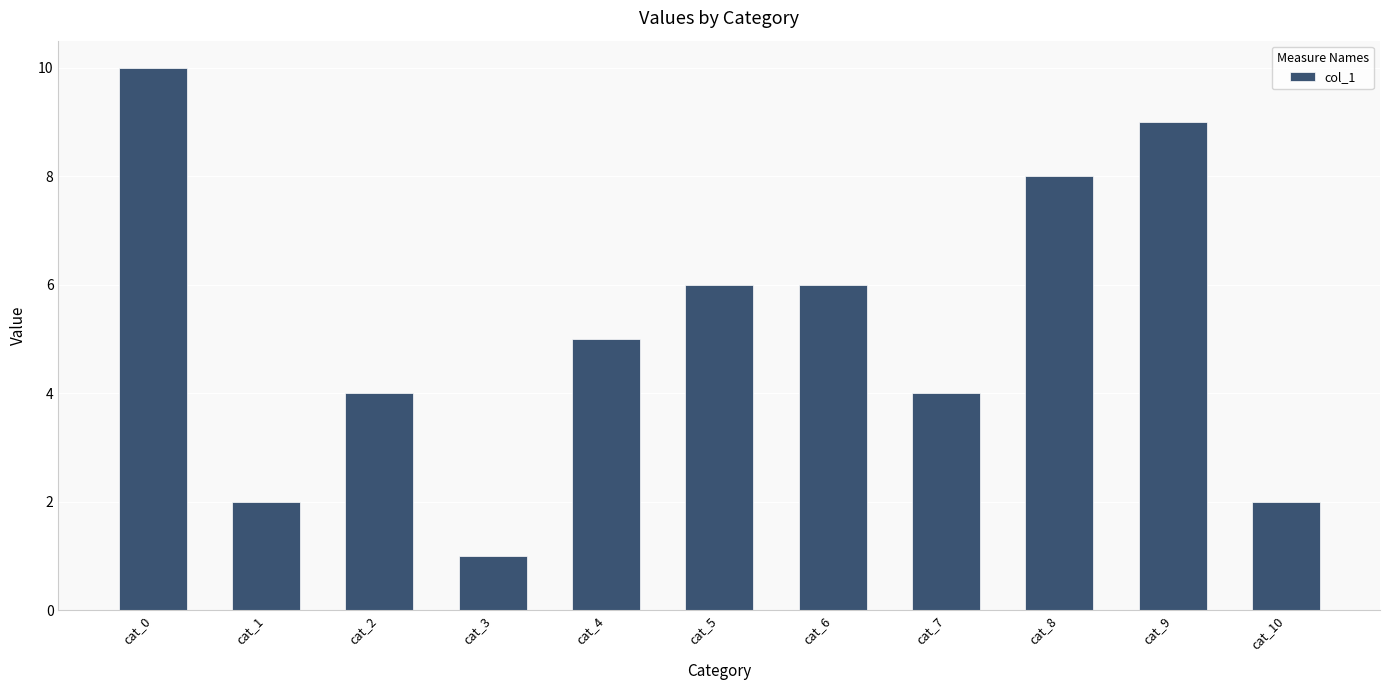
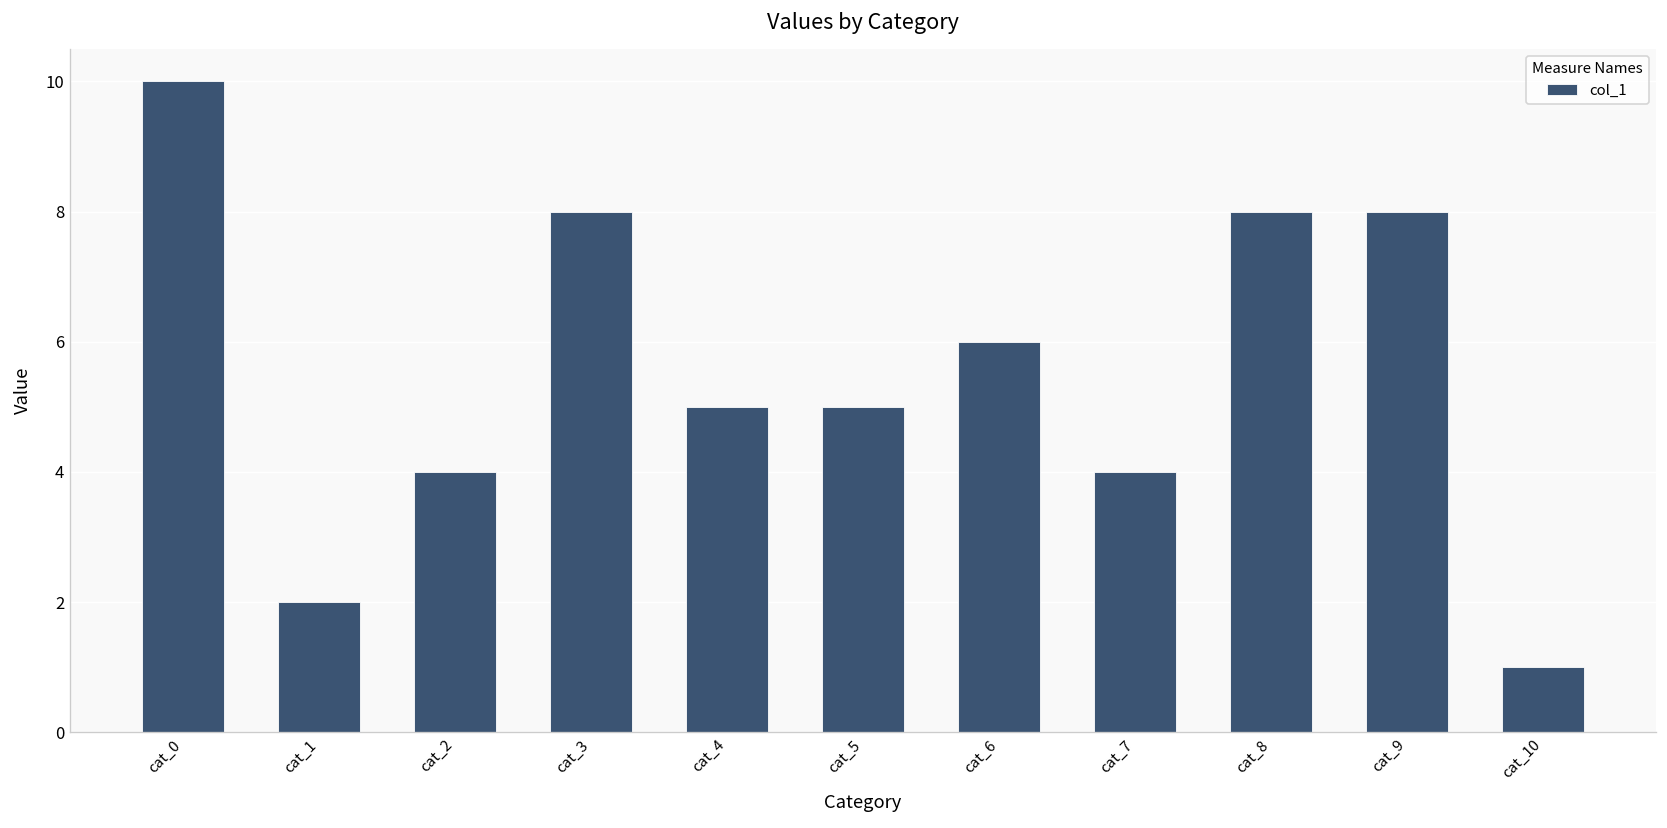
  {
    "cat_0": 10,
    "cat_1": 2,
    "cat_2": 4,
-   "cat_3": 1,
+   "cat_3": 8,
    "cat_4": 5,
-   "cat_5": 6,
+   "cat_5": 5,
    "cat_6": 6,
    "cat_7": 4,
    "cat_8": 8,
-   "cat_9": 9,
-   "cat_10": 2
+   "cat_9": 8,
+   "cat_10": 1
  }
